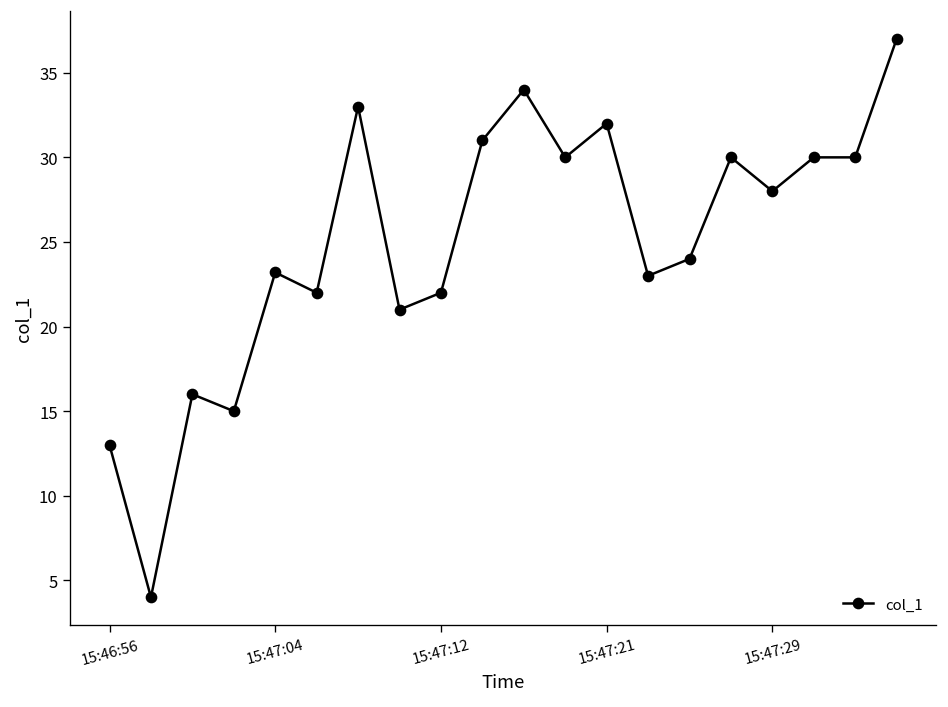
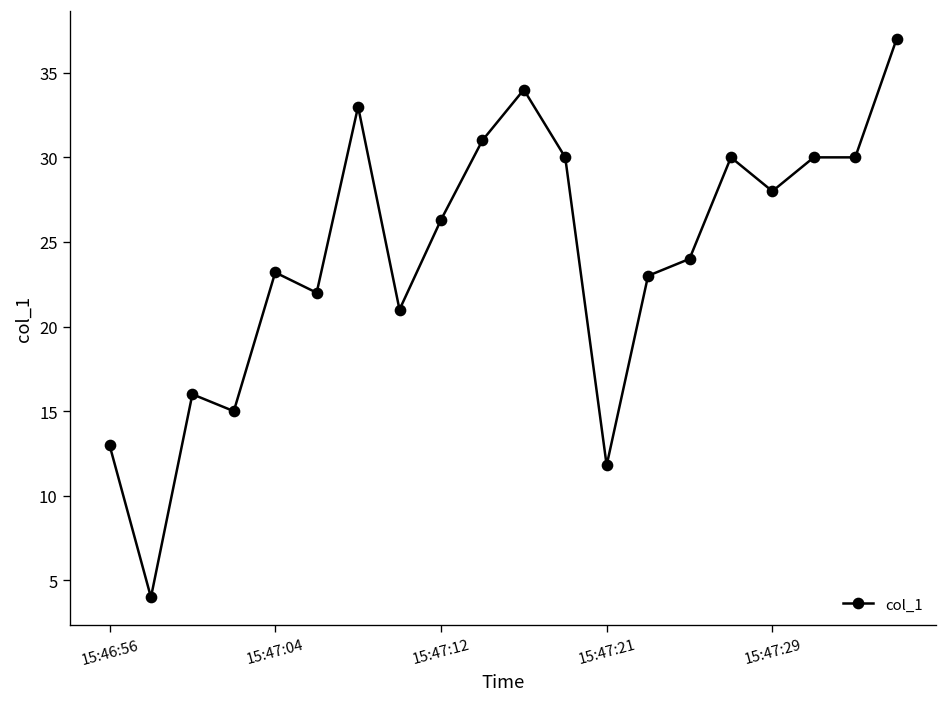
  {
    "15:46:56": 13.0,
    "15:47:04": 23.2,
-   "15:47:12": 22.0,
-   "15:47:21": 32.0,
+   "15:47:12": 26.3,
+   "15:47:21": 11.8,
    "15:47:29": 28.0
  }
